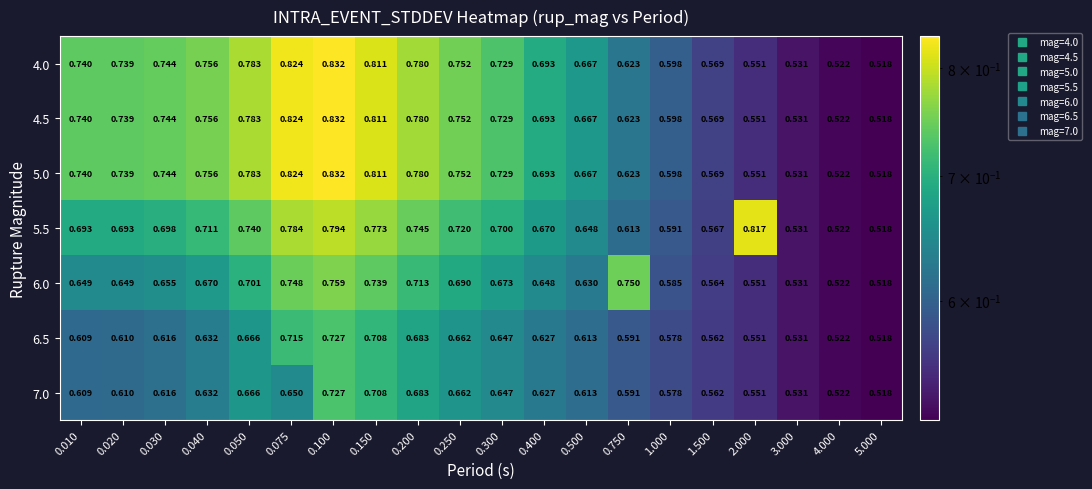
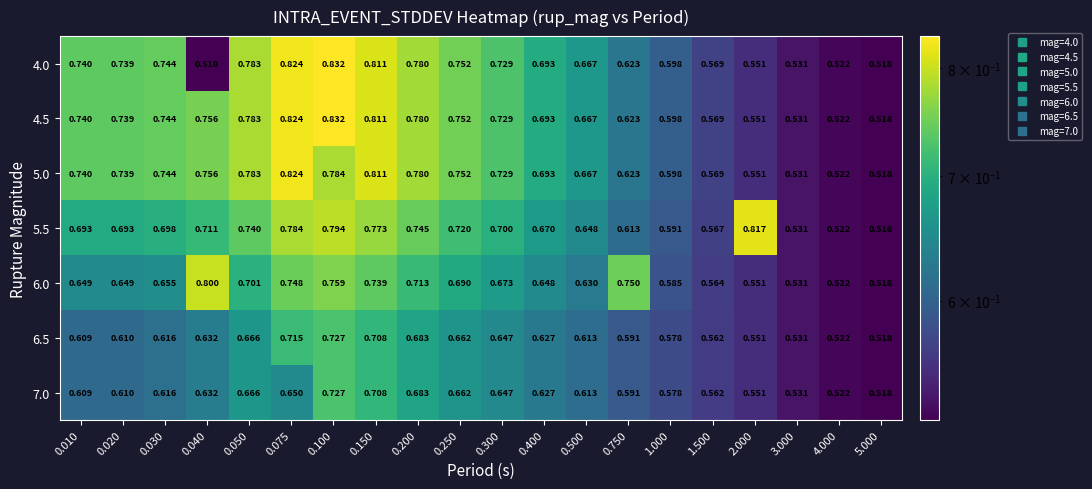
  {
    "4.0": {
      "0.010": 0.740,
      "0.020": 0.739,
      "0.030": 0.744,
-     "0.040": 0.756,
+     "0.040": 0.518,
      "0.050": 0.783,
      "0.075": 0.824,
      "0.100": 0.832,
      "0.150": 0.811,
      "0.200": 0.780,
      "0.250": 0.752,
      "0.300": 0.729,
      "0.400": 0.693,
      "0.500": 0.667,
      "0.750": 0.623,
      "1.000": 0.598,
      "1.500": 0.569,
      "2.000": 0.551,
      "3.000": 0.531,
      "4.000": 0.522,
      "5.000": 0.518
    },
    "4.5": {
      "0.010": 0.740,
      "0.020": 0.739,
      "0.030": 0.744,
      "0.040": 0.756,
      "0.050": 0.783,
      "0.075": 0.824,
      "0.100": 0.832,
      "0.150": 0.811,
      "0.200": 0.780,
      "0.250": 0.752,
      "0.300": 0.729,
      "0.400": 0.693,
      "0.500": 0.667,
      "0.750": 0.623,
      "1.000": 0.598,
      "1.500": 0.569,
      "2.000": 0.551,
      "3.000": 0.531,
      "4.000": 0.522,
      "5.000": 0.518
    },
    "5.0": {
      "0.010": 0.740,
      "0.020": 0.739,
      "0.030": 0.744,
      "0.040": 0.756,
      "0.050": 0.783,
      "0.075": 0.824,
-     "0.100": 0.832,
+     "0.100": 0.784,
      "0.150": 0.811,
      "0.200": 0.780,
      "0.250": 0.752,
      "0.300": 0.729,
      "0.400": 0.693,
      "0.500": 0.667,
      "0.750": 0.623,
      "1.000": 0.598,
      "1.500": 0.569,
      "2.000": 0.551,
      "3.000": 0.531,
      "4.000": 0.522,
      "5.000": 0.518
    },
    "5.5": {
      "0.010": 0.693,
      "0.020": 0.693,
      "0.030": 0.698,
      "0.040": 0.711,
      "0.050": 0.740,
      "0.075": 0.784,
      "0.100": 0.794,
      "0.150": 0.773,
      "0.200": 0.745,
      "0.250": 0.720,
      "0.300": 0.700,
      "0.400": 0.670,
      "0.500": 0.648,
      "0.750": 0.613,
      "1.000": 0.591,
      "1.500": 0.567,
      "2.000": 0.817,
      "3.000": 0.531,
      "4.000": 0.522,
      "5.000": 0.518
    },
    "6.0": {
      "0.010": 0.649,
      "0.020": 0.649,
      "0.030": 0.655,
-     "0.040": 0.670,
+     "0.040": 0.800,
      "0.050": 0.701,
      "0.075": 0.748,
      "0.100": 0.759,
      "0.150": 0.739,
      "0.200": 0.713,
      "0.250": 0.690,
      "0.300": 0.673,
      "0.400": 0.648,
      "0.500": 0.630,
      "0.750": 0.750,
      "1.000": 0.585,
      "1.500": 0.564,
      "2.000": 0.551,
      "3.000": 0.531,
      "4.000": 0.522,
      "5.000": 0.518
    },
    "6.5": {
      "0.010": 0.609,
      "0.020": 0.610,
      "0.030": 0.616,
      "0.040": 0.632,
      "0.050": 0.666,
      "0.075": 0.715,
      "0.100": 0.727,
      "0.150": 0.708,
      "0.200": 0.683,
      "0.250": 0.662,
      "0.300": 0.647,
      "0.400": 0.627,
      "0.500": 0.613,
      "0.750": 0.591,
      "1.000": 0.578,
      "1.500": 0.562,
      "2.000": 0.551,
      "3.000": 0.531,
      "4.000": 0.522,
      "5.000": 0.518
    },
    "7.0": {
      "0.010": 0.609,
      "0.020": 0.610,
      "0.030": 0.616,
      "0.040": 0.632,
      "0.050": 0.666,
      "0.075": 0.650,
      "0.100": 0.727,
      "0.150": 0.708,
      "0.200": 0.683,
      "0.250": 0.662,
      "0.300": 0.647,
      "0.400": 0.627,
      "0.500": 0.613,
      "0.750": 0.591,
      "1.000": 0.578,
      "1.500": 0.562,
      "2.000": 0.551,
      "3.000": 0.531,
      "4.000": 0.522,
      "5.000": 0.518
    }
  }
